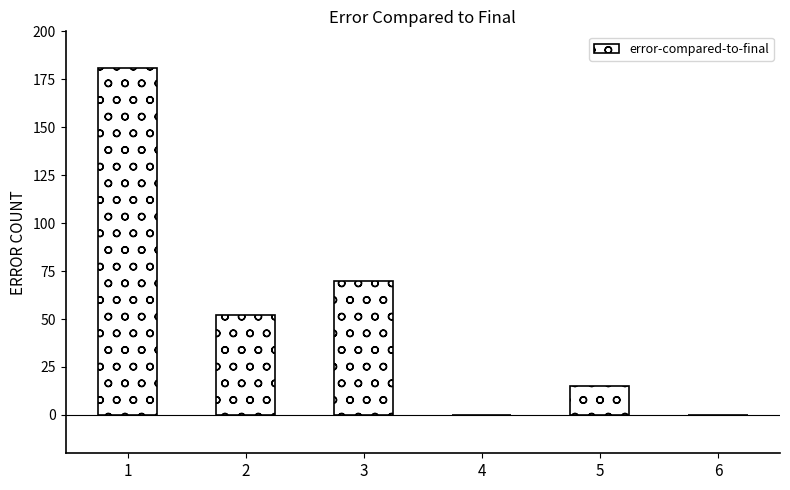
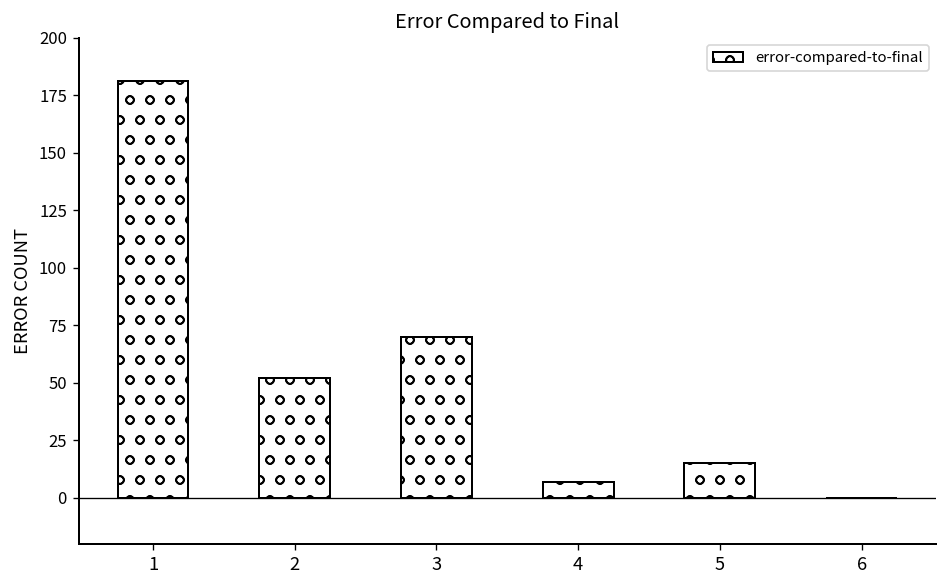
  {
    "1": 181,
    "2": 52,
    "3": 70,
-   "4": 0,
+   "4": 7,
    "5": 15,
    "6": 0
  }
